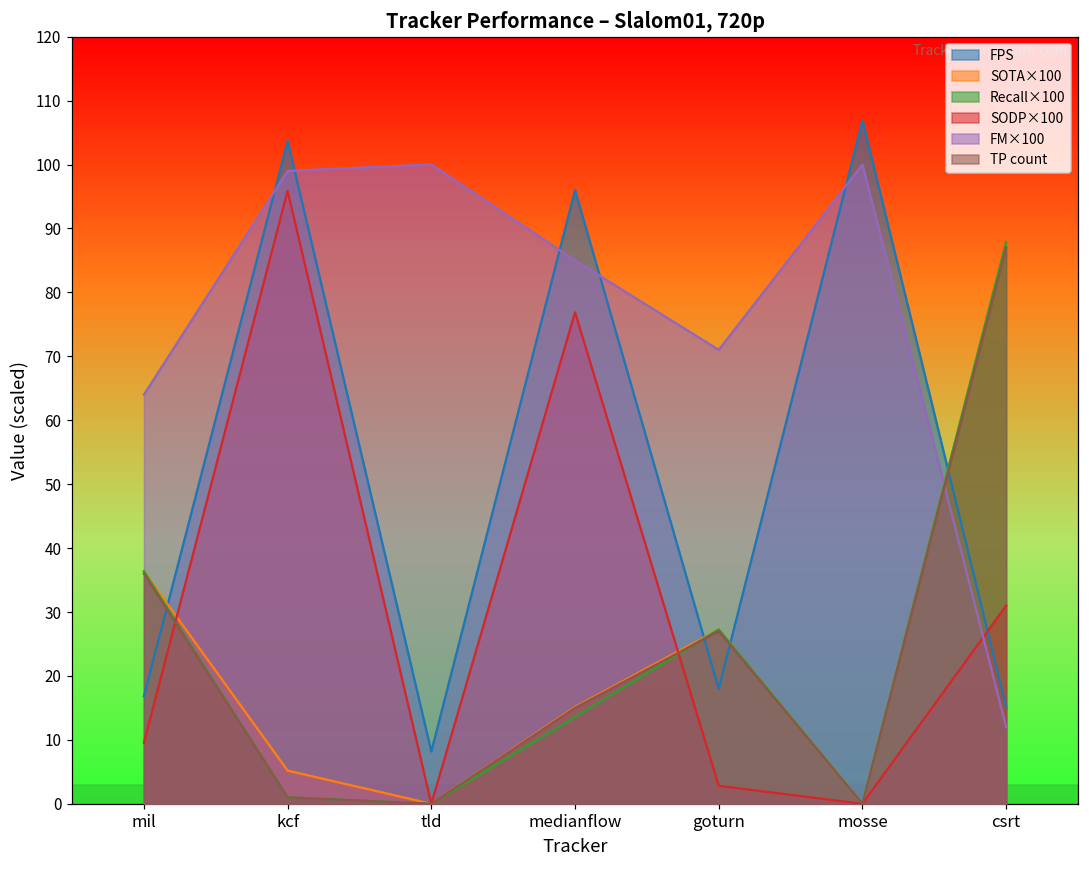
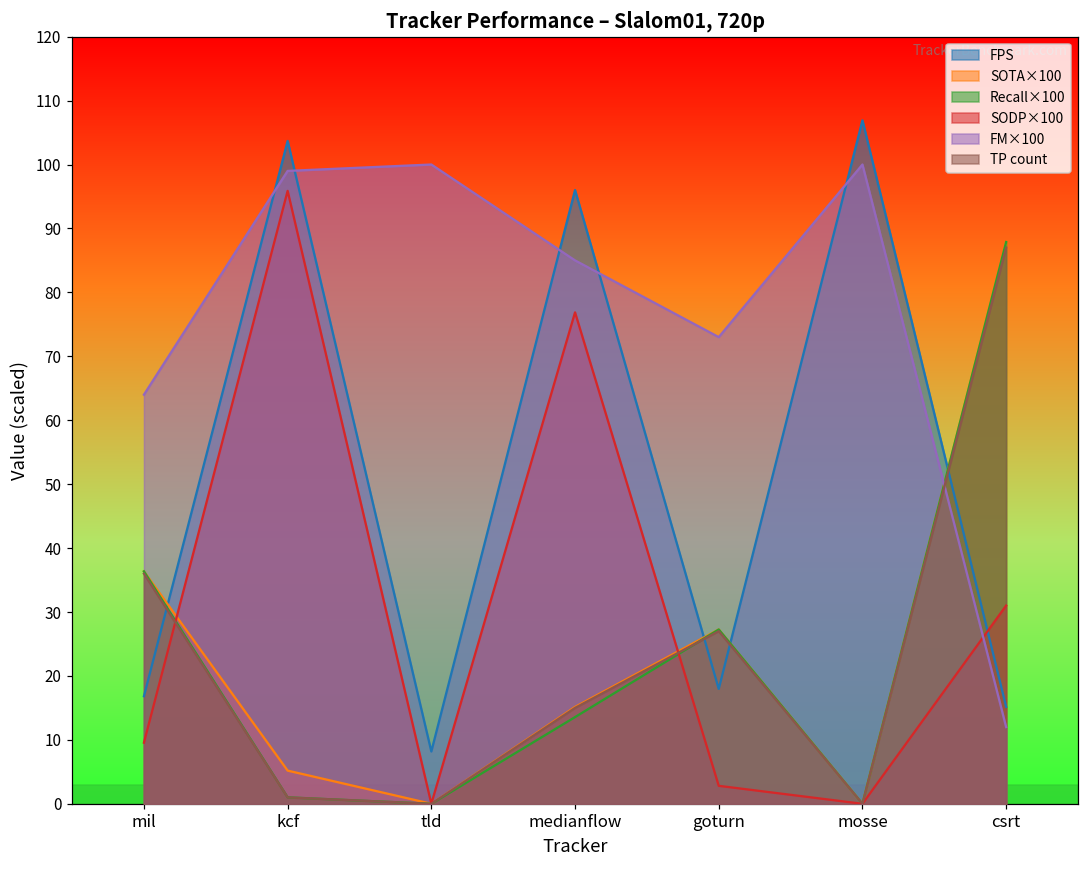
  {
    "FPS": {
      "mil": 17,
      "kcf": 104,
      "tld": 8,
      "medianflow": 96,
      "goturn": 18,
      "mosse": 107,
      "csrt": 15
    },
    "SOTA×100": {
      "kcf": 5
    },
    "Recall×100": {
      "medianflow": 14
    },
    "SODP×100": {
      "mil": 10,
      "kcf": 96,
      "medianflow": 77,
      "csrt": 31
    },
    "FM×100": {
      "mil": 64,
      "kcf": 99,
      "tld": 100,
      "medianflow": 85,
-     "goturn": 71,
+     "goturn": 73,
      "mosse": 100,
      "csrt": 12
    },
    "TP count": {
      "csrt": 87
    }
  }
